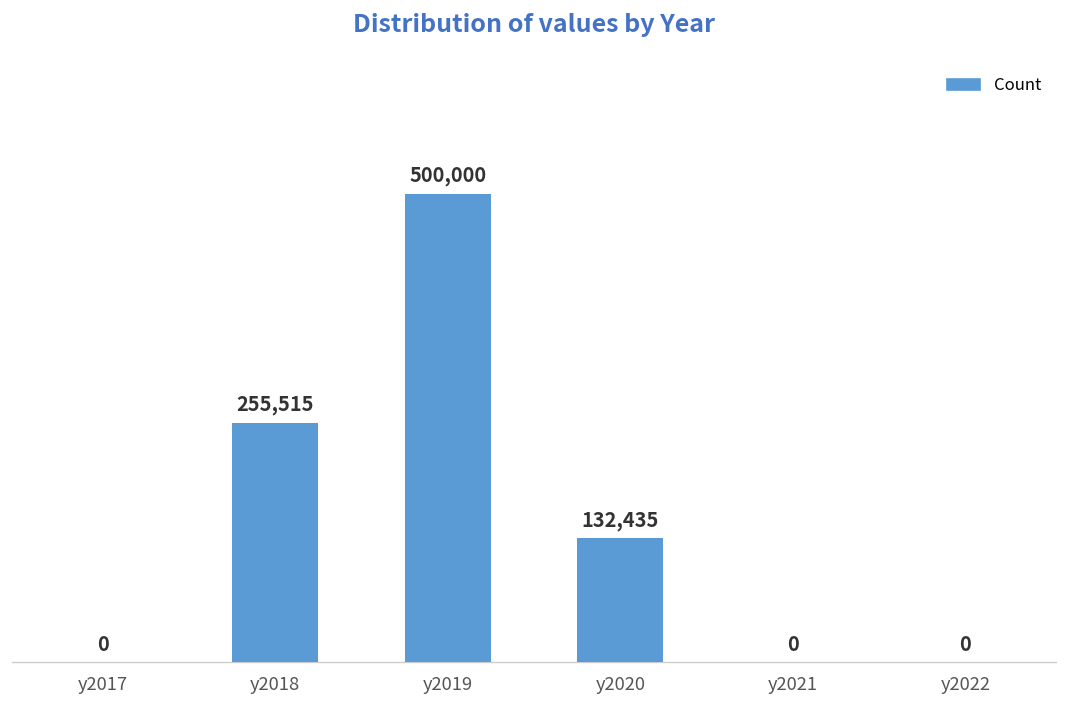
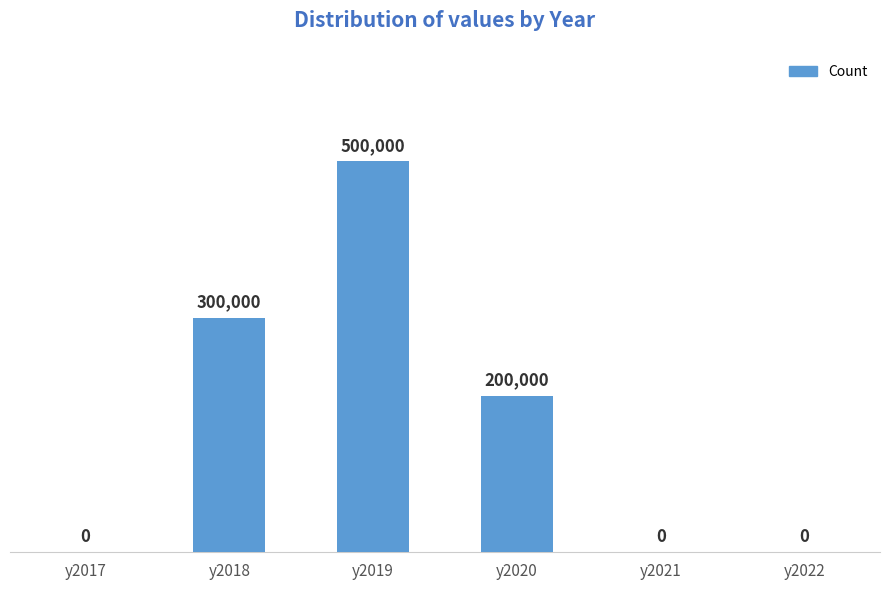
  {
    "y2017": "0",
-   "y2018": "255,515",
+   "y2018": "300,000",
    "y2019": "500,000",
-   "y2020": "132,435",
+   "y2020": "200,000",
    "y2021": "0",
    "y2022": "0"
  }
